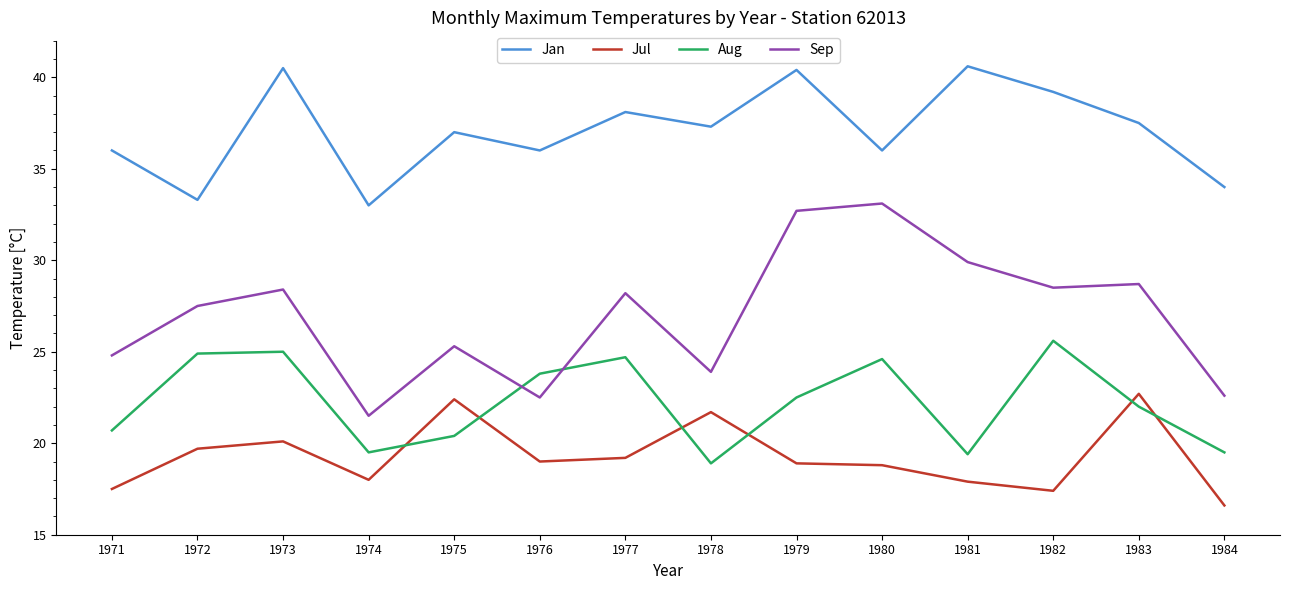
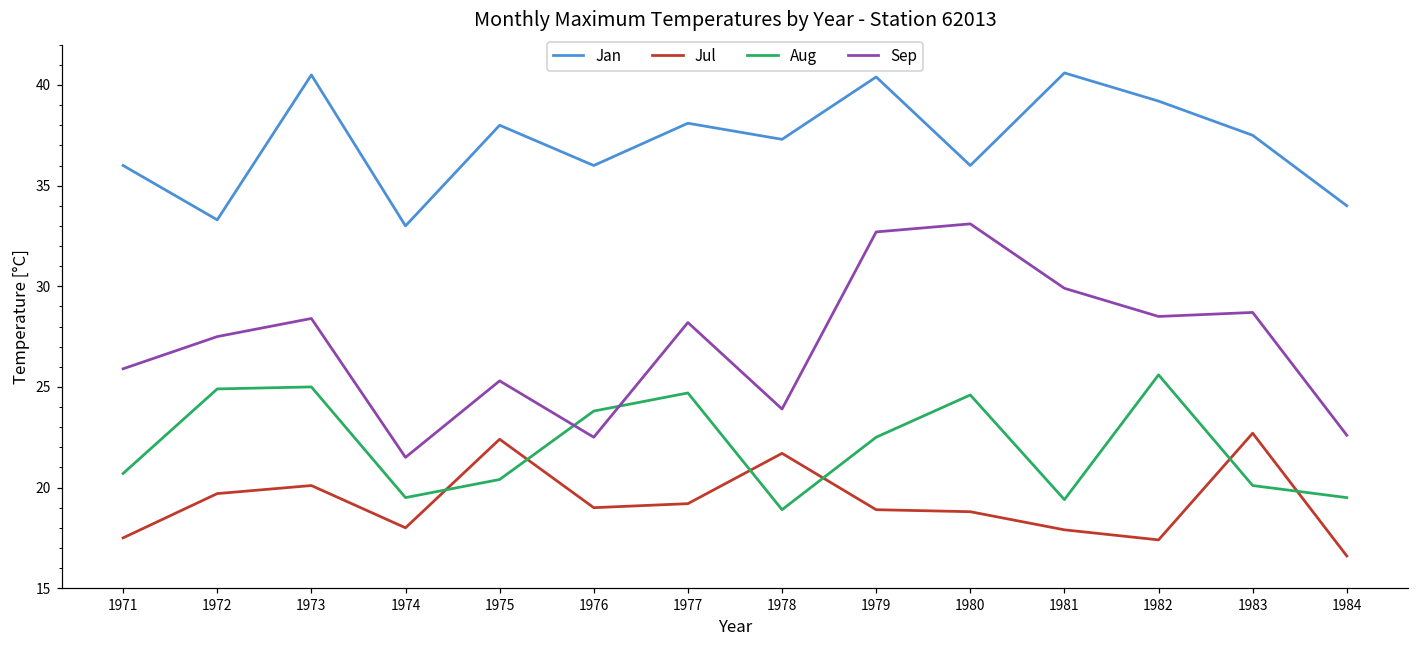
  {
    "Jan": {
      "1971": 36,
      "1972": 33.3,
      "1973": 40.5,
      "1974": 33,
-     "1975": 37,
+     "1975": 38,
      "1976": 36,
      "1977": 38,
      "1978": 37.3,
      "1979": 40.4,
      "1980": 36,
      "1981": 40.6,
      "1982": 39.2,
      "1983": 37.5,
      "1984": 34
    },
    "Jul": {
      "1971": 17.5,
      "1972": 19.7,
      "1973": 20.1,
      "1974": 18.0,
      "1975": 22.4,
      "1976": 19.0,
      "1977": 19.2,
      "1978": 21.7,
      "1979": 18.9,
      "1980": 18.8,
      "1981": 17.9,
      "1982": 17.4,
      "1983": 22.7,
      "1984": 16.6
    },
    "Aug": {
      "1971": 20.7,
      "1972": 24.9,
      "1973": 25.0,
      "1974": 19.5,
      "1975": 20.4,
      "1976": 23.8,
      "1977": 24.7,
      "1978": 18.9,
      "1979": 22.5,
      "1980": 24.6,
      "1981": 19.4,
      "1982": 25.6,
-     "1983": 22.0,
+     "1983": 20.1,
      "1984": 19.5
    },
    "Sep": {
-     "1971": 24.8,
+     "1971": 25.9,
      "1972": 27.5,
      "1973": 28.4,
      "1974": 21.5,
      "1975": 25.3,
      "1976": 22.5,
      "1977": 28.2,
      "1978": 23.9,
      "1979": 32.7,
      "1980": 33.1,
      "1981": 29.9,
      "1982": 28.5,
      "1983": 28.7,
      "1984": 22.6
    }
  }
